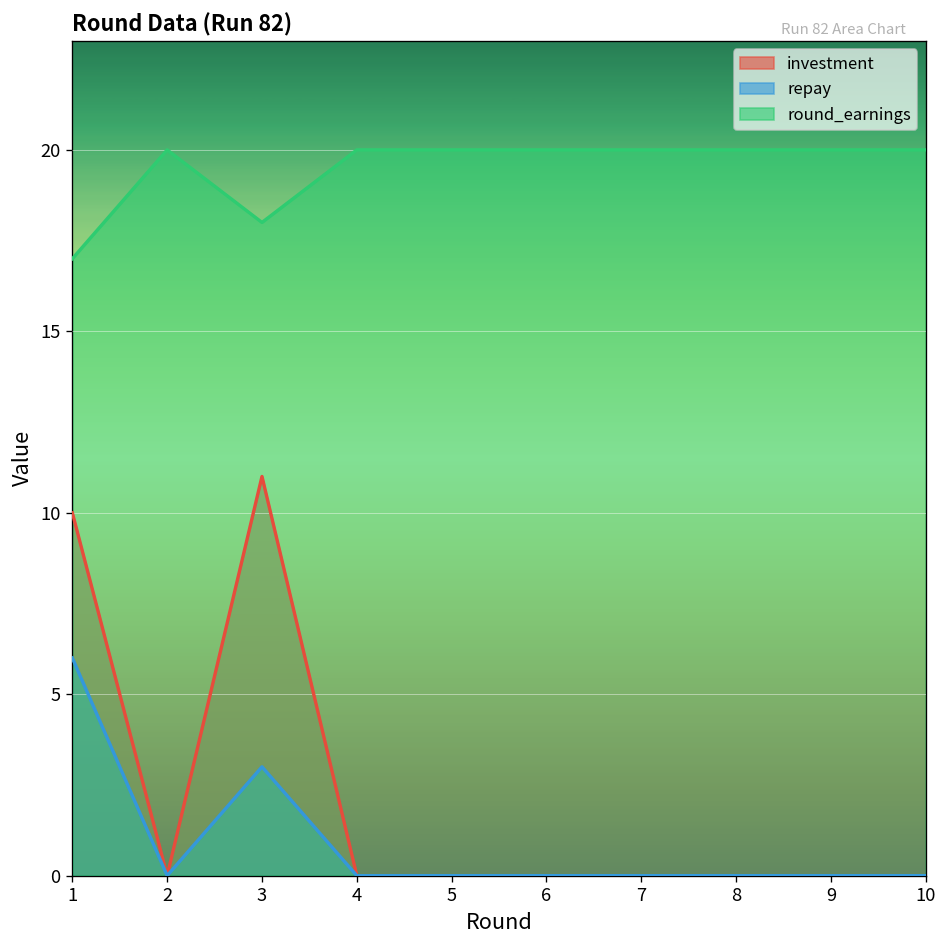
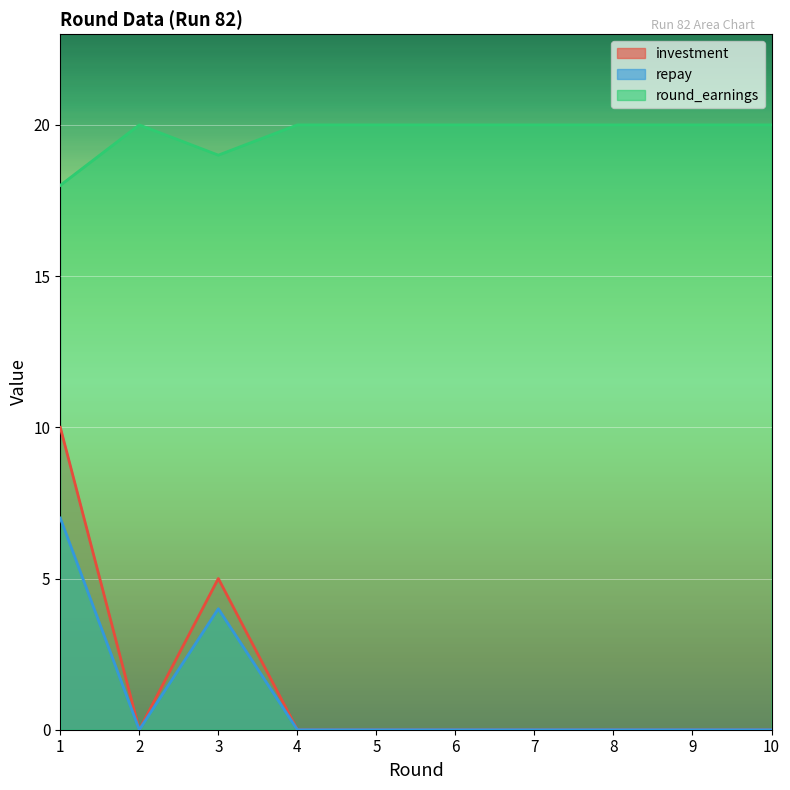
  {
    "investment": {
      "1": 10,
-     "3": 11
+     "3": 5
    },
    "repay": {
-     "1": 6,
-     "3": 3
+     "1": 7,
+     "3": 4
    },
    "round_earnings": {
-     "1": 17,
+     "1": 18,
      "2": 20,
-     "3": 18,
+     "3": 19,
      "4": 20,
      "5": 20,
      "6": 20,
      "7": 20,
      "8": 20,
      "9": 20,
      "10": 20
    }
  }
